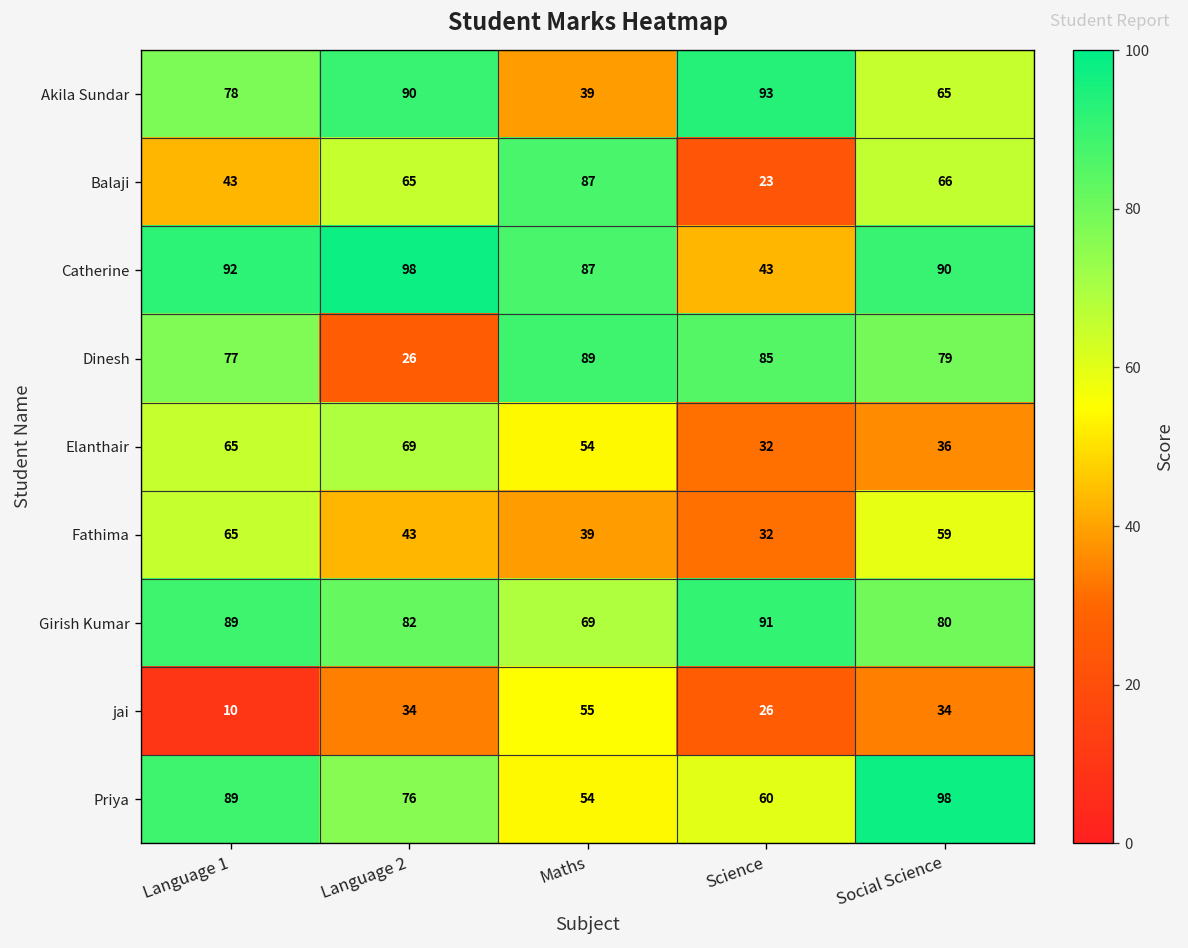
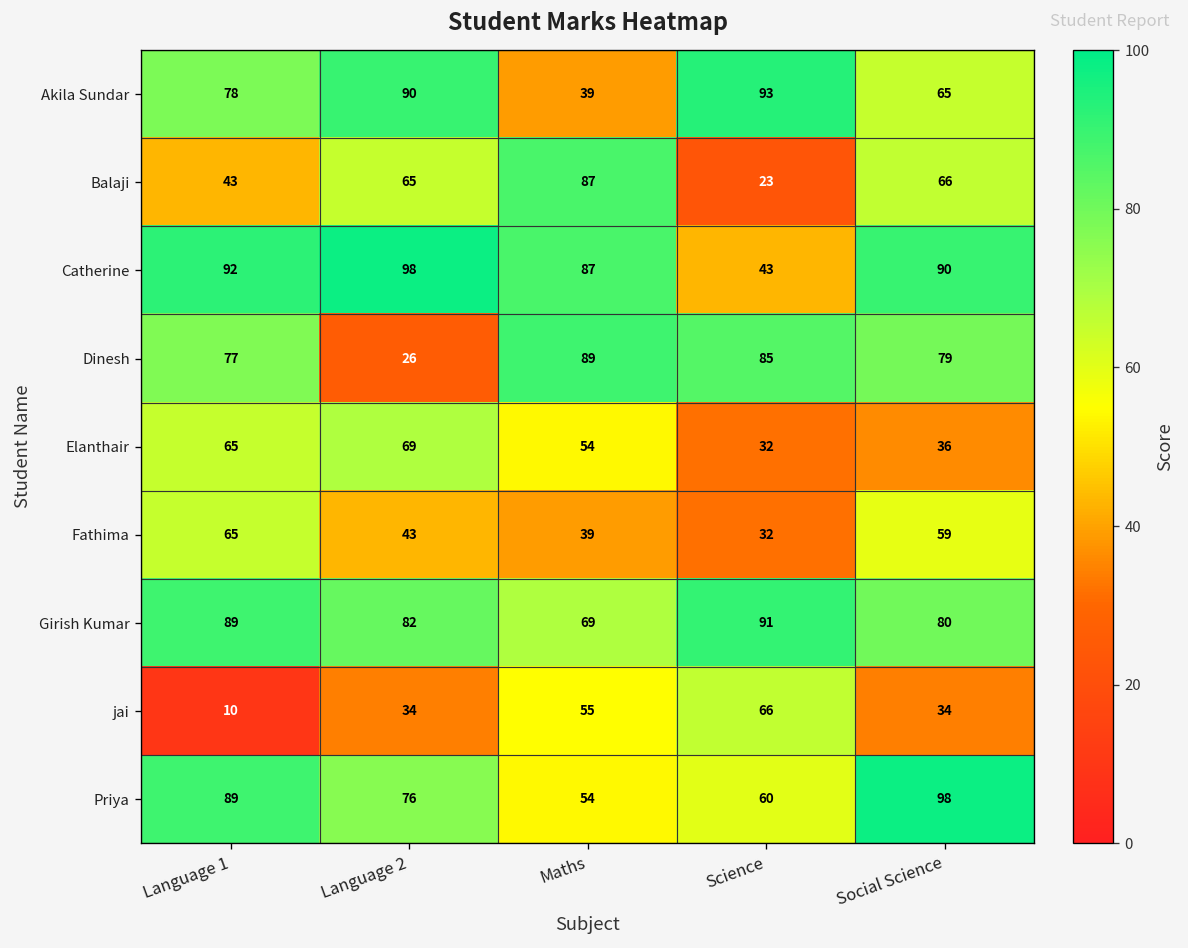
  {
    "Akila Sundar": {
      "Language 1": 78,
      "Language 2": 90,
      "Maths": 39,
      "Science": 93,
      "Social Science": 65
    },
    "Balaji": {
      "Language 1": 43,
      "Language 2": 65,
      "Maths": 87,
      "Science": 23,
      "Social Science": 66
    },
    "Catherine": {
      "Language 1": 92,
      "Language 2": 98,
      "Maths": 87,
      "Science": 43,
      "Social Science": 90
    },
    "Dinesh": {
      "Language 1": 77,
      "Language 2": 26,
      "Maths": 89,
      "Science": 85,
      "Social Science": 79
    },
    "Elanthair": {
      "Language 1": 65,
      "Language 2": 69,
      "Maths": 54,
      "Science": 32,
      "Social Science": 36
    },
    "Fathima": {
      "Language 1": 65,
      "Language 2": 43,
      "Maths": 39,
      "Science": 32,
      "Social Science": 59
    },
    "Girish Kumar": {
      "Language 1": 89,
      "Language 2": 82,
      "Maths": 69,
      "Science": 91,
      "Social Science": 80
    },
    "jai": {
      "Language 1": 10,
      "Language 2": 34,
      "Maths": 55,
-     "Science": 26,
+     "Science": 66,
      "Social Science": 34
    },
    "Priya": {
      "Language 1": 89,
      "Language 2": 76,
      "Maths": 54,
      "Science": 60,
      "Social Science": 98
    }
  }
